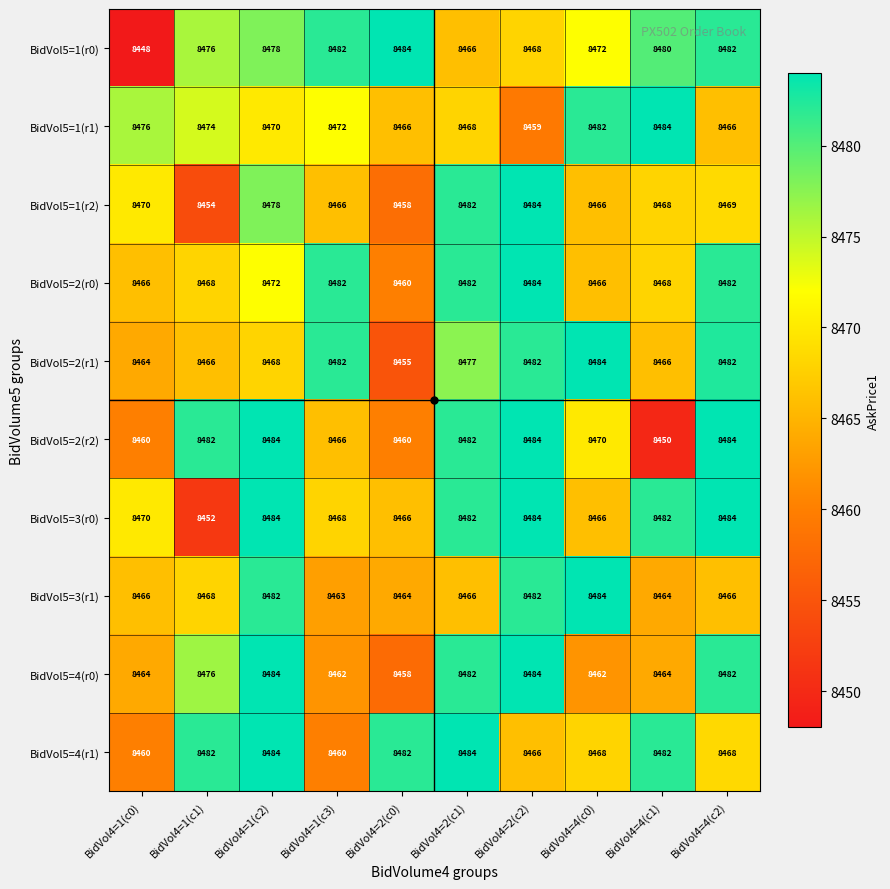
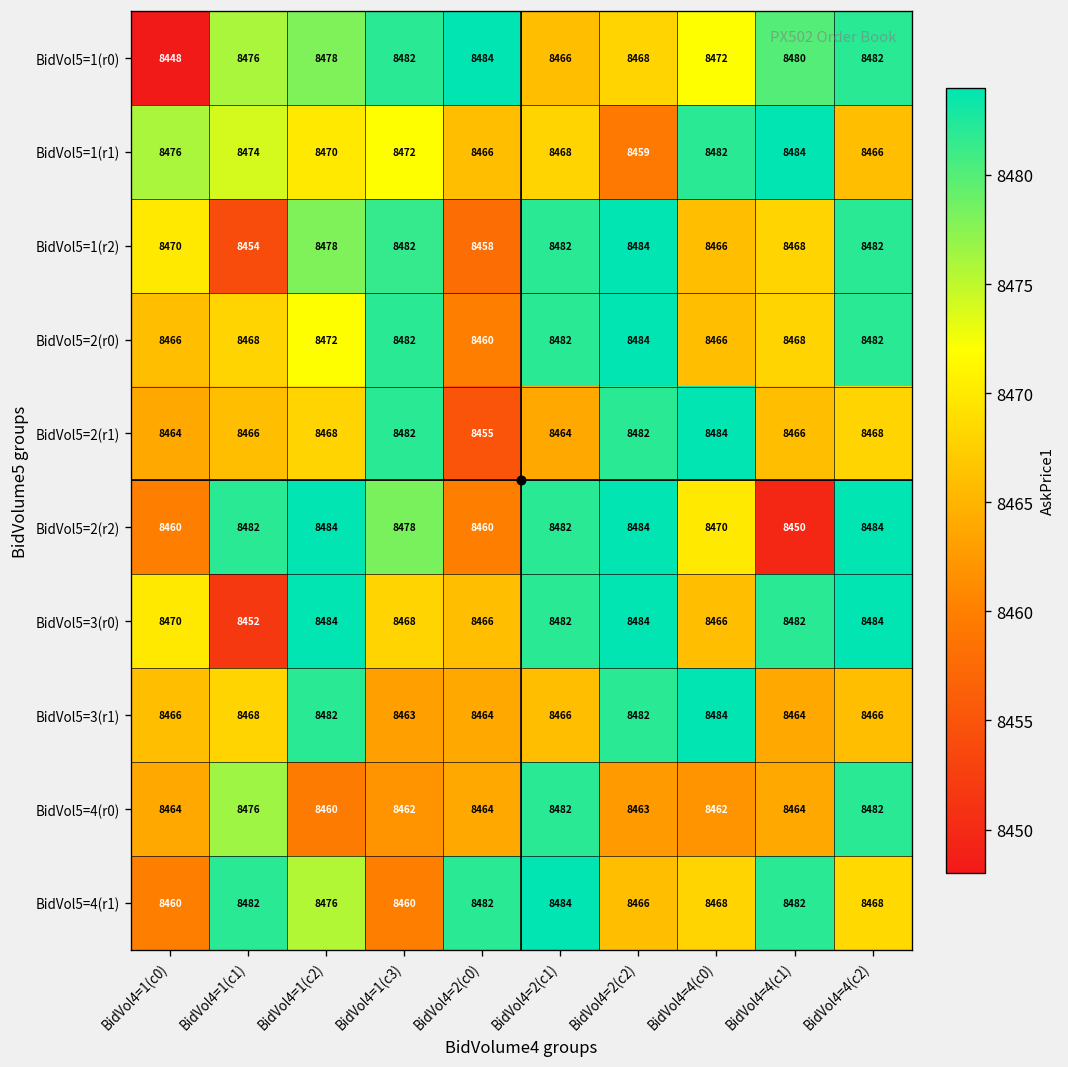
  {
    "BidVol5=1(r0)": {
      "BidVol4=1(c0)": 8448,
      "BidVol4=1(c1)": 8476,
      "BidVol4=1(c2)": 8478,
      "BidVol4=1(c3)": 8482,
      "BidVol4=2(c0)": 8484,
      "BidVol4=2(c1)": 8466,
      "BidVol4=2(c2)": 8468,
      "BidVol4=4(c0)": 8472,
      "BidVol4=4(c2)": 8482
    },
    "BidVol5=1(r1)": {
      "BidVol4=1(c0)": 8476,
      "BidVol4=1(c1)": 8474,
      "BidVol4=1(c2)": 8470,
      "BidVol4=1(c3)": 8472,
      "BidVol4=2(c0)": 8466,
      "BidVol4=2(c1)": 8468,
      "BidVol4=2(c2)": 8459,
      "BidVol4=4(c0)": 8482,
      "BidVol4=4(c1)": 8484,
      "BidVol4=4(c2)": 8466
    },
    "BidVol5=1(r2)": {
      "BidVol4=1(c0)": 8470,
      "BidVol4=1(c1)": 8454,
      "BidVol4=1(c2)": 8478,
-     "BidVol4=1(c3)": 8466,
+     "BidVol4=1(c3)": 8482,
      "BidVol4=2(c0)": 8458,
      "BidVol4=2(c1)": 8482,
      "BidVol4=2(c2)": 8484,
      "BidVol4=4(c0)": 8466,
      "BidVol4=4(c1)": 8468,
-     "BidVol4=4(c2)": 8469
+     "BidVol4=4(c2)": 8482
    },
    "BidVol5=2(r0)": {
      "BidVol4=1(c0)": 8466,
      "BidVol4=1(c1)": 8468,
      "BidVol4=1(c2)": 8472,
      "BidVol4=1(c3)": 8482,
      "BidVol4=2(c0)": 8460,
      "BidVol4=2(c1)": 8482,
      "BidVol4=2(c2)": 8484,
      "BidVol4=4(c0)": 8466,
      "BidVol4=4(c1)": 8468,
      "BidVol4=4(c2)": 8482
    },
    "BidVol5=2(r1)": {
      "BidVol4=1(c0)": 8464,
      "BidVol4=1(c1)": 8466,
      "BidVol4=1(c2)": 8468,
      "BidVol4=1(c3)": 8482,
      "BidVol4=2(c0)": 8455,
-     "BidVol4=2(c1)": 8477,
+     "BidVol4=2(c1)": 8464,
      "BidVol4=2(c2)": 8482,
      "BidVol4=4(c0)": 8484,
      "BidVol4=4(c1)": 8466,
-     "BidVol4=4(c2)": 8482
+     "BidVol4=4(c2)": 8468
    },
    "BidVol5=2(r2)": {
      "BidVol4=1(c0)": 8460,
      "BidVol4=1(c1)": 8482,
      "BidVol4=1(c2)": 8484,
-     "BidVol4=1(c3)": 8466,
+     "BidVol4=1(c3)": 8478,
      "BidVol4=2(c0)": 8460,
      "BidVol4=2(c1)": 8482,
      "BidVol4=2(c2)": 8484,
      "BidVol4=4(c0)": 8470,
      "BidVol4=4(c1)": 8450,
      "BidVol4=4(c2)": 8484
    },
    "BidVol5=3(r0)": {
      "BidVol4=1(c0)": 8470,
      "BidVol4=1(c1)": 8452,
      "BidVol4=1(c2)": 8484,
      "BidVol4=1(c3)": 8468,
      "BidVol4=2(c0)": 8466,
      "BidVol4=2(c1)": 8482,
      "BidVol4=2(c2)": 8484,
      "BidVol4=4(c0)": 8466,
      "BidVol4=4(c1)": 8482,
      "BidVol4=4(c2)": 8484
    },
    "BidVol5=3(r1)": {
      "BidVol4=1(c0)": 8466,
      "BidVol4=1(c1)": 8468,
      "BidVol4=1(c2)": 8482,
      "BidVol4=1(c3)": 8463,
      "BidVol4=2(c0)": 8464,
      "BidVol4=2(c1)": 8466,
      "BidVol4=2(c2)": 8482,
      "BidVol4=4(c0)": 8484,
      "BidVol4=4(c1)": 8464,
      "BidVol4=4(c2)": 8466
    },
    "BidVol5=4(r0)": {
      "BidVol4=1(c0)": 8464,
      "BidVol4=1(c1)": 8476,
-     "BidVol4=1(c2)": 8484,
+     "BidVol4=1(c2)": 8460,
      "BidVol4=1(c3)": 8462,
-     "BidVol4=2(c0)": 8458,
+     "BidVol4=2(c0)": 8464,
      "BidVol4=2(c1)": 8482,
-     "BidVol4=2(c2)": 8484,
+     "BidVol4=2(c2)": 8463,
      "BidVol4=4(c0)": 8462,
      "BidVol4=4(c1)": 8464,
      "BidVol4=4(c2)": 8482
    },
    "BidVol5=4(r1)": {
      "BidVol4=1(c0)": 8460,
      "BidVol4=1(c1)": 8482,
-     "BidVol4=1(c2)": 8484,
+     "BidVol4=1(c2)": 8476,
      "BidVol4=1(c3)": 8460,
      "BidVol4=2(c0)": 8482,
      "BidVol4=2(c1)": 8484,
      "BidVol4=2(c2)": 8466,
      "BidVol4=4(c0)": 8468,
      "BidVol4=4(c1)": 8482,
      "BidVol4=4(c2)": 8468
    }
  }
